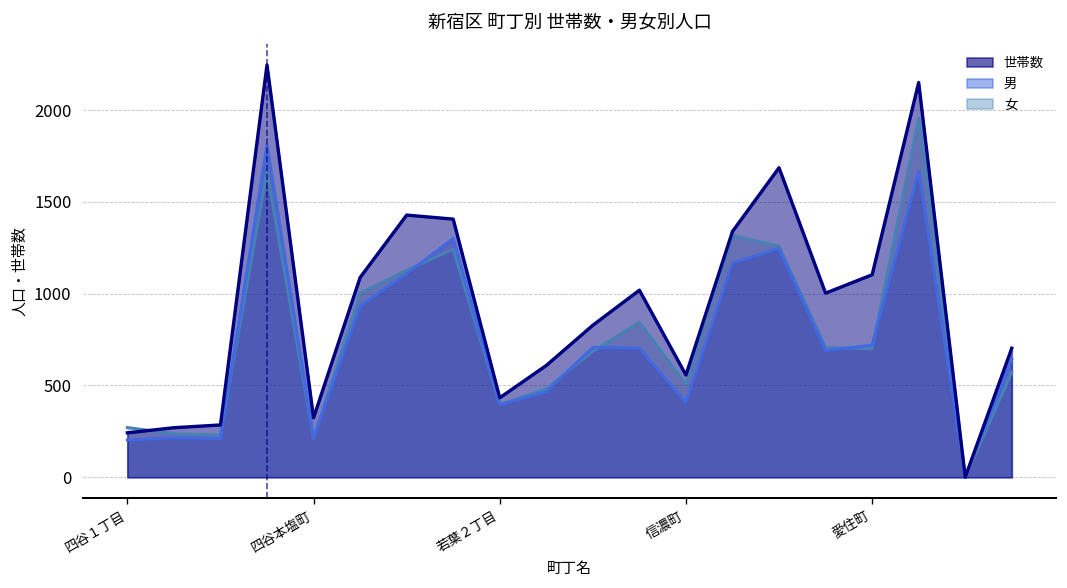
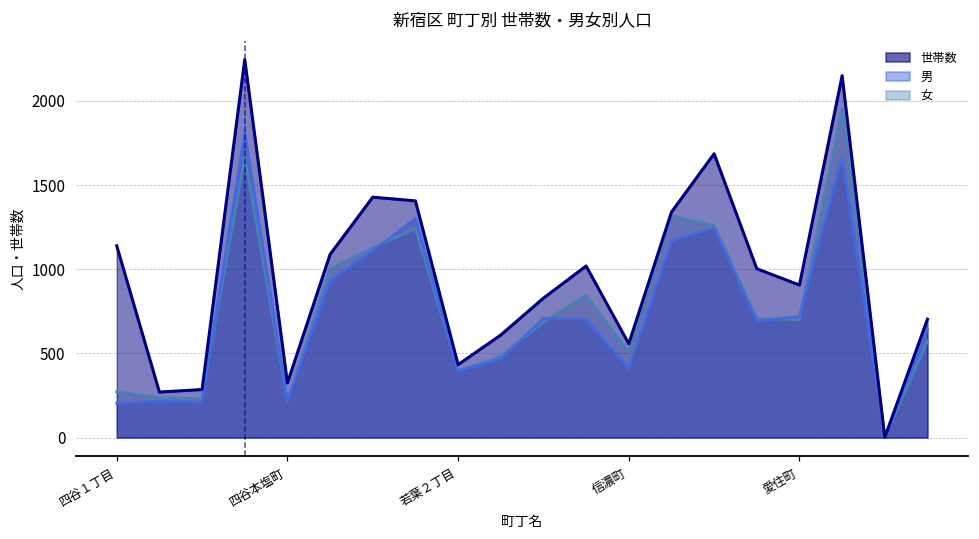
  {
    "世帯数": {
-     "四谷１丁目": 240,
+     "四谷１丁目": 1140,
      "四谷本塩町": 320,
      "若葉２丁目": 430,
      "信濃町": 560,
-     "愛住町": 1100
+     "愛住町": 910
    }
  }
